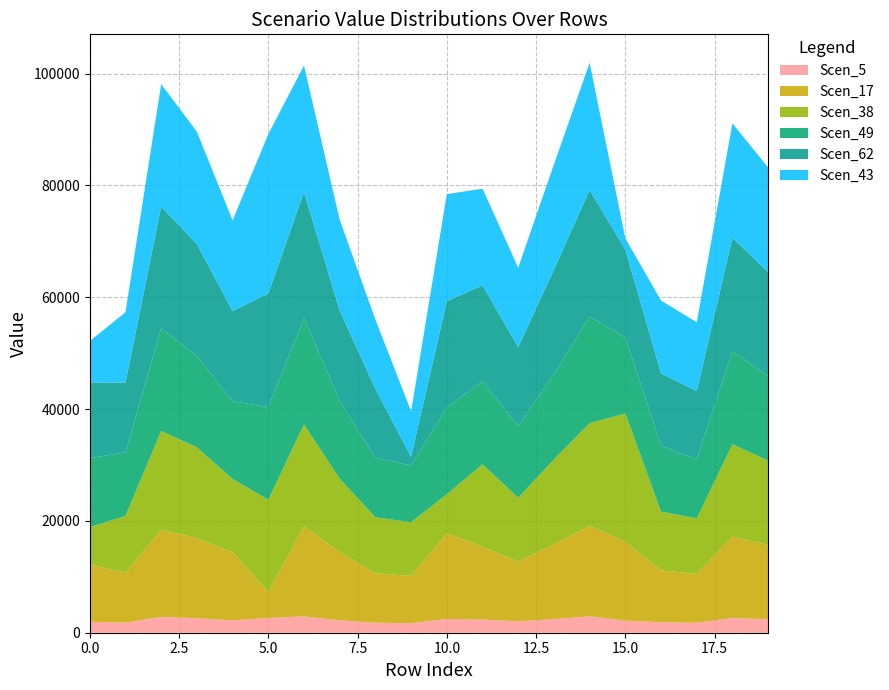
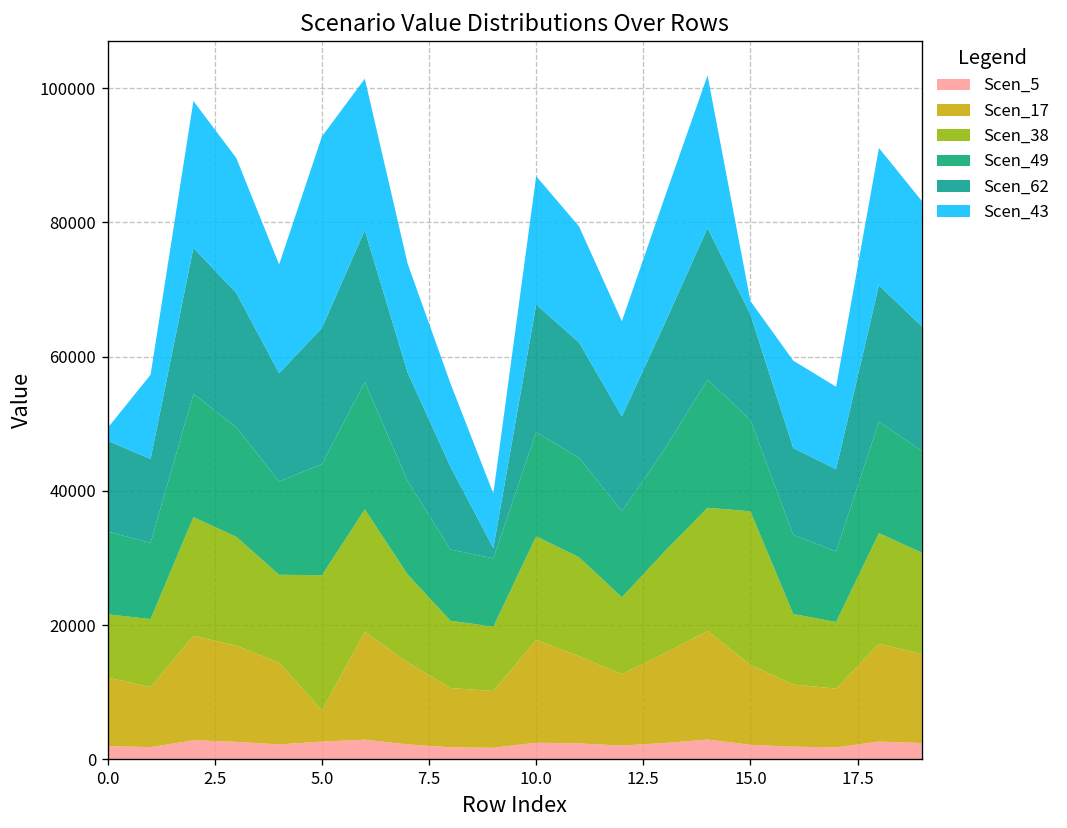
  {
    "Scen_5": {
      "0.0": 2000,
      "5.0": 3000,
      "10.0": 2000,
      "15.0": 2000
    },
    "Scen_17": {
      "0.0": 10000,
      "5.0": 5000,
      "10.0": 15000,
-     "15.0": 14000
+     "15.0": 12000
    },
    "Scen_38": {
-     "0.0": 7000,
-     "5.0": 16000,
-     "10.0": 7000,
+     "0.0": 9000,
+     "5.0": 20000,
+     "10.0": 15000,
      "15.0": 23000
    },
    "Scen_43": {
-     "0.0": 7000,
+     "0.0": 2000,
      "5.0": 29000,
      "10.0": 19000,
      "15.0": 2000
    }
  }
